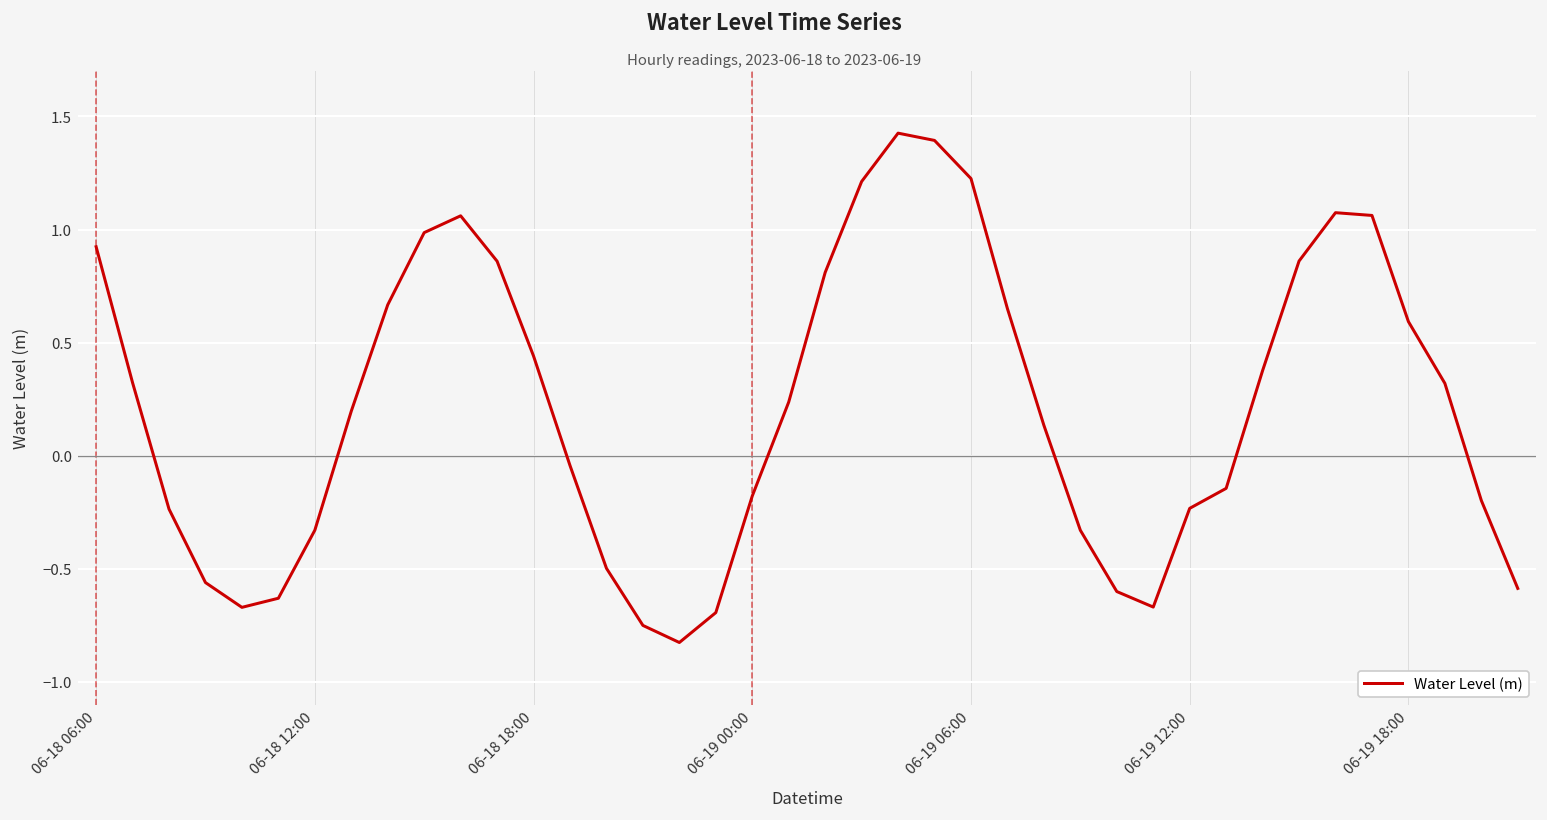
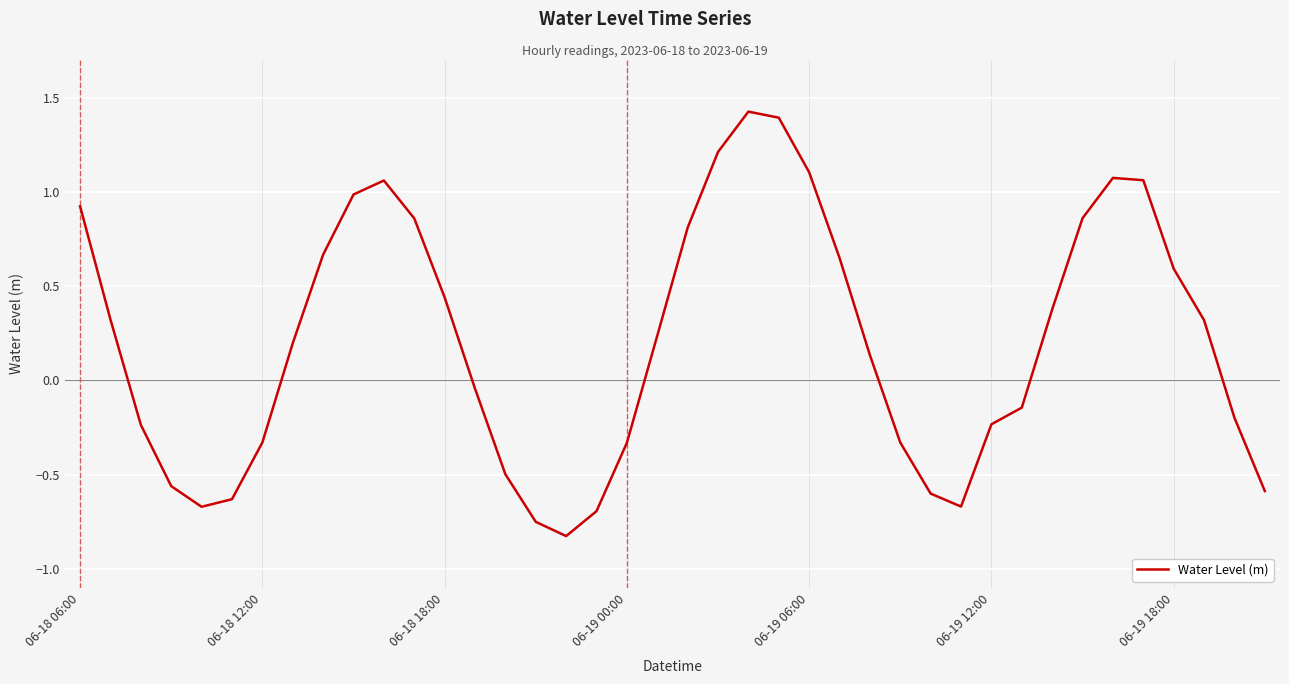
  {
    "06-18 06:00": 0.92,
    "06-18 12:00": -0.33,
    "06-18 18:00": 0.44,
-   "06-19 00:00": -0.18,
-   "06-19 06:00": 1.23,
+   "06-19 00:00": -0.33,
+   "06-19 06:00": 1.10,
    "06-19 12:00": -0.23,
    "06-19 18:00": 0.59
  }
